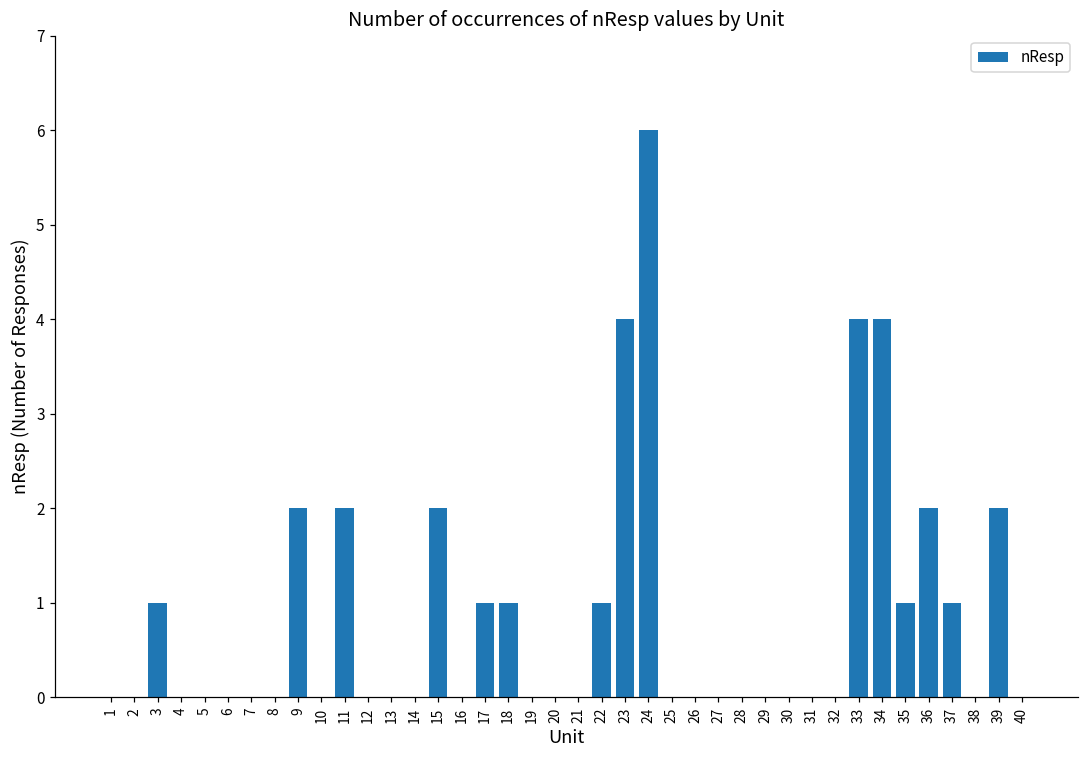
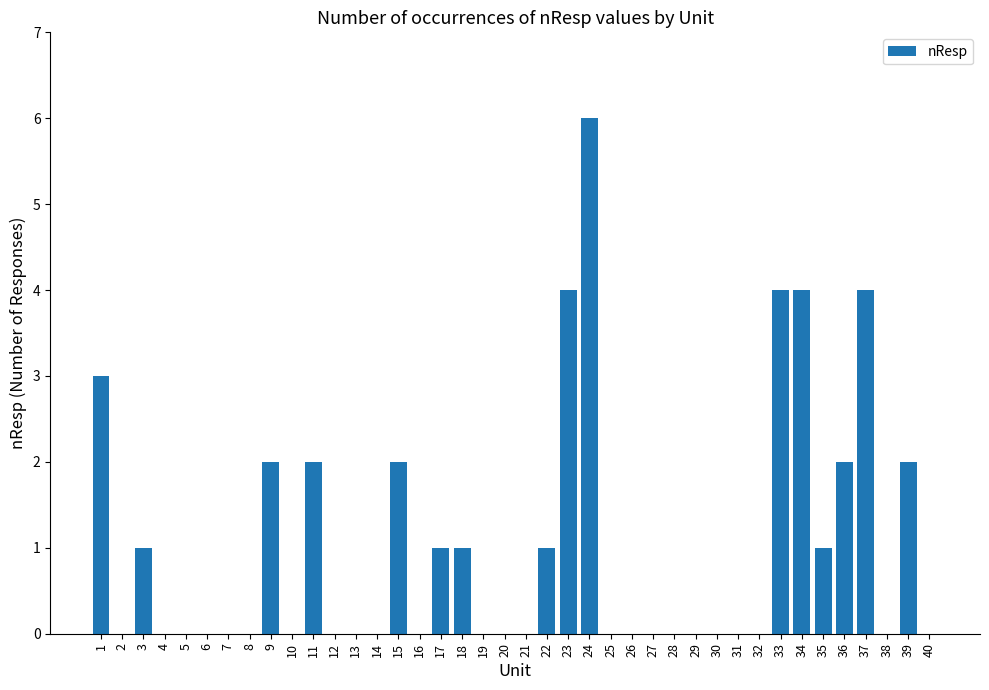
  {
-   "1": 0,
+   "1": 3,
    "2": 0,
    "3": 1,
    "4": 0,
    "5": 0,
    "6": 0,
    "7": 0,
    "8": 0,
    "9": 2,
    "10": 0,
    "11": 2,
    "12": 0,
    "13": 0,
    "14": 0,
    "15": 2,
    "16": 0,
    "17": 1,
    "18": 1,
    "19": 0,
    "20": 0,
    "21": 0,
    "22": 1,
    "23": 4,
    "24": 6,
    "25": 0,
    "26": 0,
    "27": 0,
    "28": 0,
    "29": 0,
    "30": 0,
    "31": 0,
    "32": 0,
    "33": 4,
    "34": 4,
    "35": 1,
    "36": 2,
-   "37": 1,
+   "37": 4,
    "38": 0,
    "39": 2,
    "40": 0
  }
